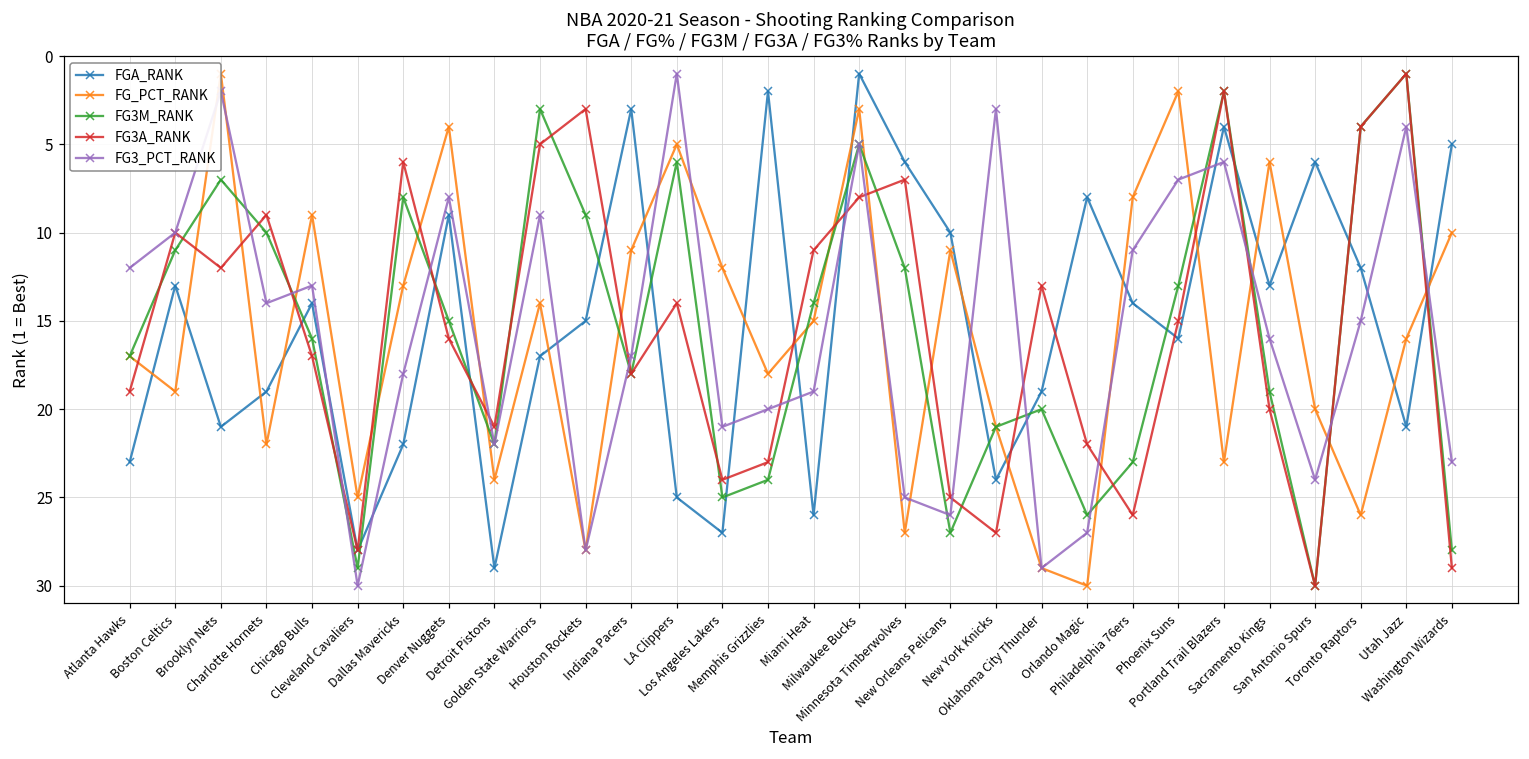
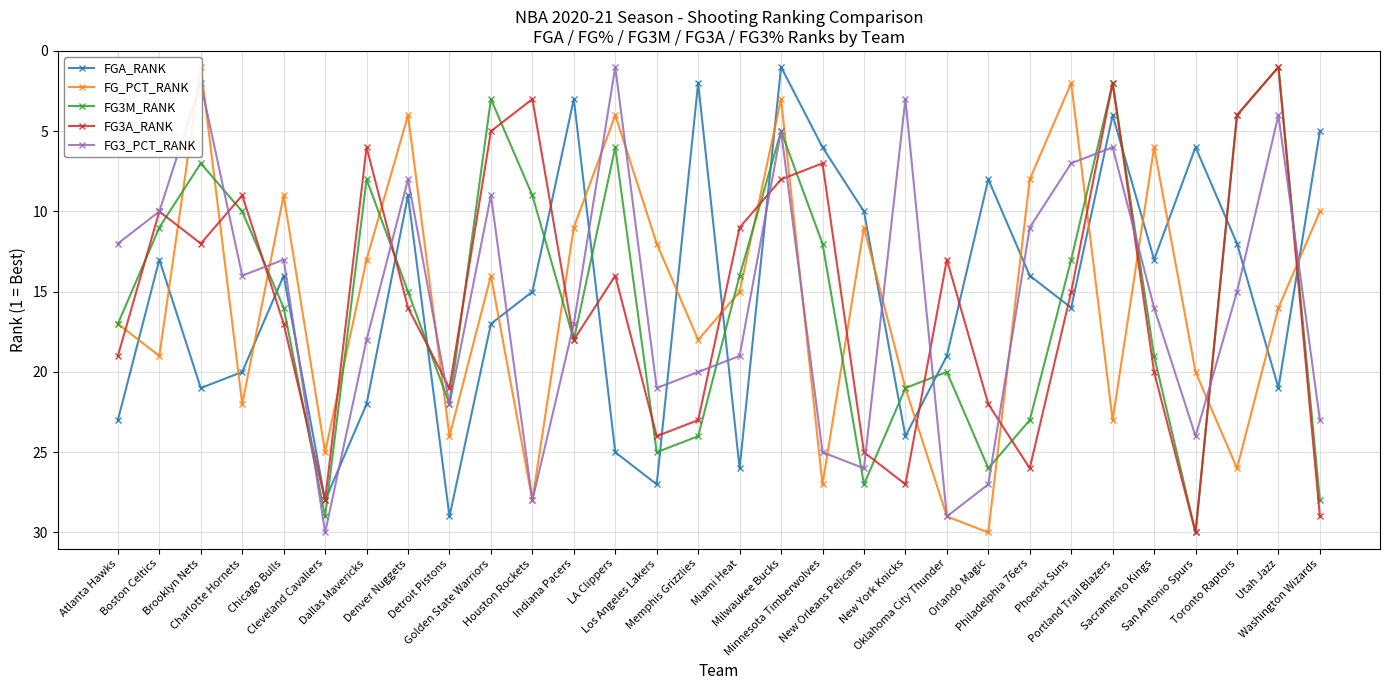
  {
    "FGA_RANK": {
      "Atlanta Hawks": 23,
      "Boston Celtics": 13,
      "Brooklyn Nets": 21,
-     "Charlotte Hornets": 19,
+     "Charlotte Hornets": 20,
      "Chicago Bulls": 14,
      "Dallas Mavericks": 22,
      "Denver Nuggets": 9,
      "Detroit Pistons": 29,
      "Golden State Warriors": 17,
      "Houston Rockets": 15,
      "Indiana Pacers": 3,
      "LA Clippers": 25,
      "Los Angeles Lakers": 27,
      "Memphis Grizzlies": 2,
      "Miami Heat": 26,
      "Milwaukee Bucks": 1,
      "Minnesota Timberwolves": 6,
      "New Orleans Pelicans": 10,
      "New York Knicks": 24,
      "Oklahoma City Thunder": 19,
      "Orlando Magic": 8,
      "Philadelphia 76ers": 14,
      "Phoenix Suns": 16,
      "Portland Trail Blazers": 4,
      "Sacramento Kings": 13,
      "San Antonio Spurs": 6,
      "Toronto Raptors": 12,
      "Utah Jazz": 21,
      "Washington Wizards": 5
    },
    "FG_PCT_RANK": {
      "Boston Celtics": 19,
      "Charlotte Hornets": 22,
      "Chicago Bulls": 9,
      "Cleveland Cavaliers": 25,
      "Dallas Mavericks": 13,
      "Denver Nuggets": 4,
      "Detroit Pistons": 24,
      "Golden State Warriors": 14,
      "Indiana Pacers": 11,
-     "LA Clippers": 5,
+     "LA Clippers": 4,
      "Los Angeles Lakers": 12,
      "Memphis Grizzlies": 18,
      "Miami Heat": 15,
      "Milwaukee Bucks": 3,
      "Minnesota Timberwolves": 27,
      "New Orleans Pelicans": 11,
      "Orlando Magic": 30,
      "Philadelphia 76ers": 8,
      "Phoenix Suns": 2,
      "Portland Trail Blazers": 23,
      "Sacramento Kings": 6,
      "San Antonio Spurs": 20,
      "Toronto Raptors": 26,
      "Utah Jazz": 16,
      "Washington Wizards": 10
    },
    "FG3M_RANK": {
      "Boston Celtics": 11,
      "Brooklyn Nets": 7,
      "Charlotte Hornets": 10,
      "Chicago Bulls": 16,
      "Cleveland Cavaliers": 29,
      "Dallas Mavericks": 8,
      "Denver Nuggets": 15,
      "Golden State Warriors": 3,
      "Houston Rockets": 9,
      "LA Clippers": 6,
      "Los Angeles Lakers": 25,
      "Memphis Grizzlies": 24,
      "Miami Heat": 14,
      "Minnesota Timberwolves": 12,
      "New Orleans Pelicans": 27,
      "Oklahoma City Thunder": 20,
      "Orlando Magic": 26,
      "Philadelphia 76ers": 23,
      "Phoenix Suns": 13,
      "Sacramento Kings": 19,
      "Washington Wizards": 28
    },
    "FG3A_RANK": {
      "Atlanta Hawks": 19,
      "Brooklyn Nets": 12,
      "Charlotte Hornets": 9,
      "Chicago Bulls": 17,
      "Dallas Mavericks": 6,
      "Denver Nuggets": 16,
      "Detroit Pistons": 21,
      "Golden State Warriors": 5,
      "Houston Rockets": 3,
      "LA Clippers": 14,
      "Los Angeles Lakers": 24,
      "Memphis Grizzlies": 23,
      "Miami Heat": 11,
      "Milwaukee Bucks": 8,
      "Minnesota Timberwolves": 7,
      "New Orleans Pelicans": 25,
      "New York Knicks": 27,
      "Oklahoma City Thunder": 13,
      "Orlando Magic": 22,
      "Philadelphia 76ers": 26,
      "Phoenix Suns": 15,
      "Sacramento Kings": 20,
      "Washington Wizards": 29
    },
    "FG3_PCT_RANK": {
      "Atlanta Hawks": 12,
      "Charlotte Hornets": 14,
      "Chicago Bulls": 13,
      "Cleveland Cavaliers": 30,
      "Dallas Mavericks": 18,
      "Denver Nuggets": 8,
      "Golden State Warriors": 9,
      "Indiana Pacers": 17,
      "LA Clippers": 1,
      "Los Angeles Lakers": 21,
      "Memphis Grizzlies": 20,
      "Miami Heat": 19,
      "Minnesota Timberwolves": 25,
      "New Orleans Pelicans": 26,
      "New York Knicks": 3,
      "Orlando Magic": 27,
      "Philadelphia 76ers": 11,
      "Phoenix Suns": 7,
      "Portland Trail Blazers": 6,
      "Sacramento Kings": 16,
      "San Antonio Spurs": 24,
      "Toronto Raptors": 15,
      "Utah Jazz": 4,
      "Washington Wizards": 23
    }
  }
